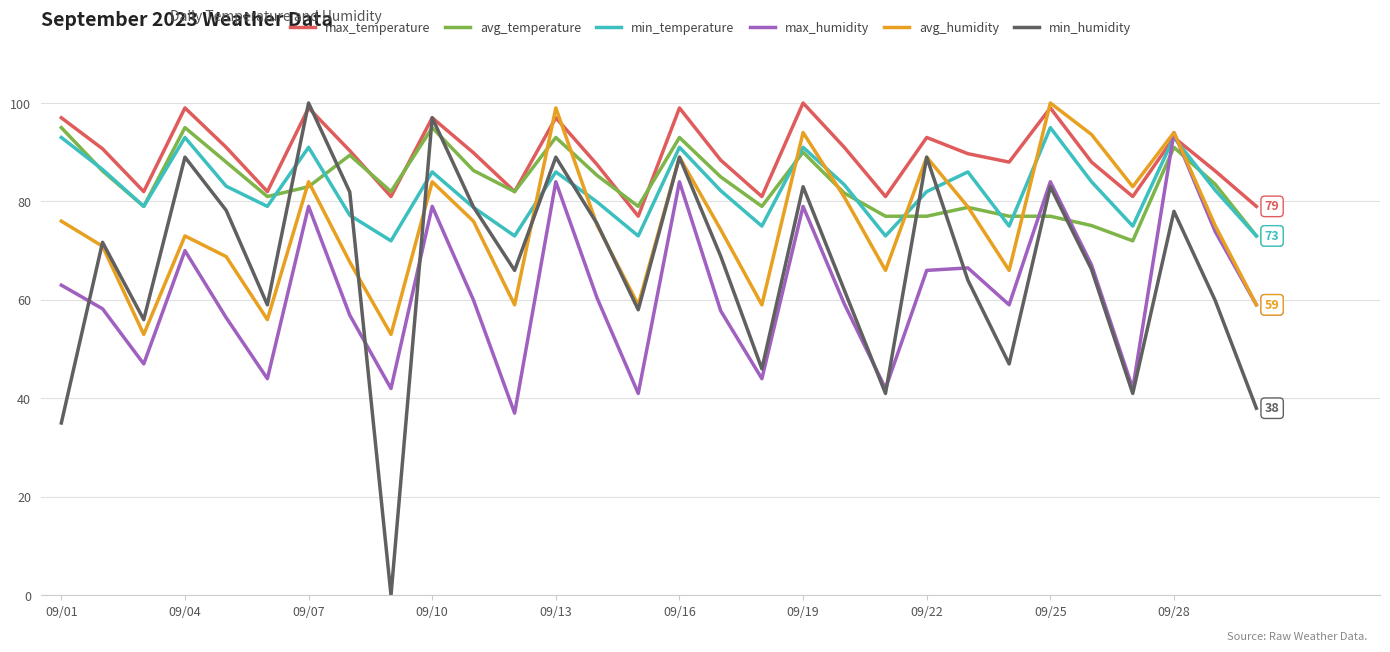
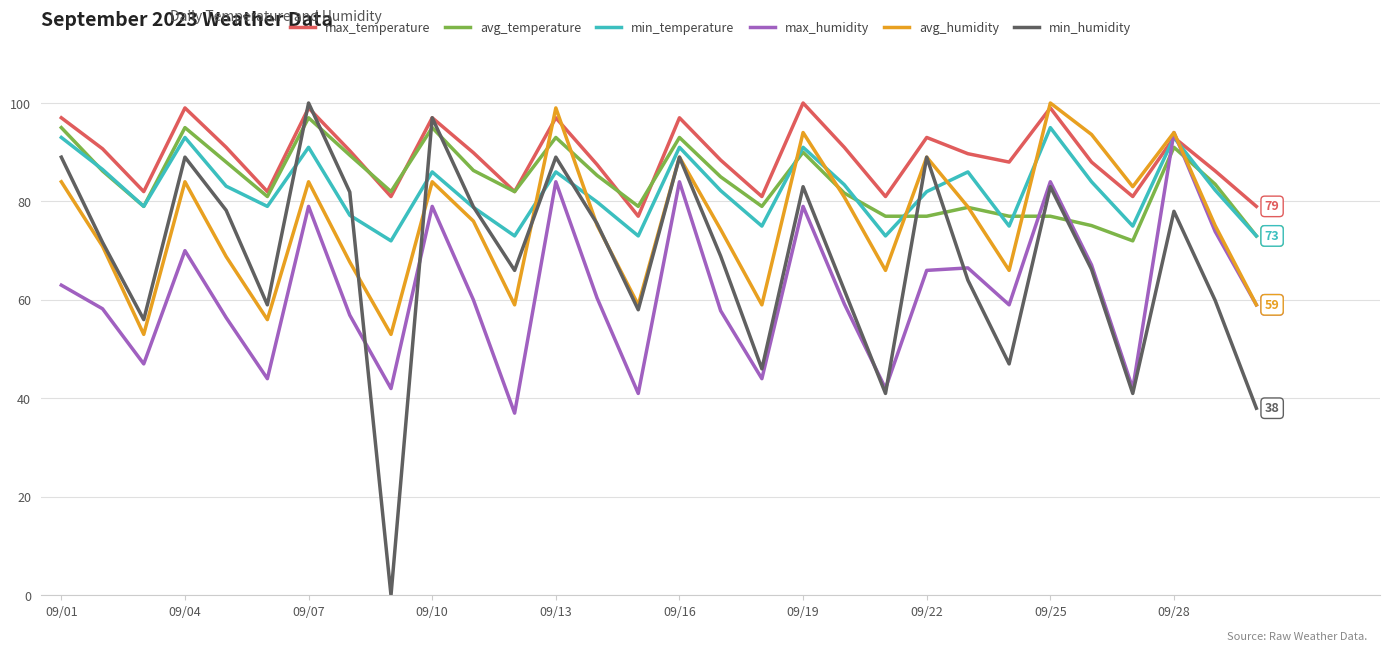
  {
    "max_temperature": {
      "09/01": 97,
      "09/04": 99,
      "09/07": 99,
      "09/13": 97,
-     "09/16": 99,
+     "09/16": 97,
      "09/19": 100,
      "09/22": 93,
      "09/25": 99
    },
    "avg_temperature": {
      "09/01": 95,
      "09/04": 95,
-     "09/07": 83,
+     "09/07": 97,
      "09/10": 95,
      "09/13": 93,
      "09/16": 93,
      "09/19": 90,
      "09/22": 77,
      "09/25": 77,
      "09/28": 91
    },
    "min_temperature": {
      "09/01": 93,
      "09/04": 93,
      "09/07": 91,
      "09/10": 86,
      "09/13": 86,
      "09/16": 91,
      "09/19": 91,
      "09/22": 82,
      "09/25": 95
    },
    "max_humidity": {
      "09/01": 63,
      "09/04": 70,
      "09/07": 79,
      "09/10": 79,
      "09/13": 84,
      "09/16": 84,
      "09/19": 79,
      "09/22": 66,
      "09/25": 84
    },
    "avg_humidity": {
-     "09/01": 76,
-     "09/04": 73,
+     "09/01": 84,
+     "09/04": 84,
      "09/07": 84,
      "09/10": 84,
      "09/13": 99,
      "09/19": 94,
      "09/25": 100
    },
    "min_humidity": {
-     "09/01": 35,
+     "09/01": 89,
      "09/04": 89,
      "09/07": 100,
      "09/13": 89,
      "09/19": 83,
      "09/25": 83,
      "09/28": 78
    }
  }
